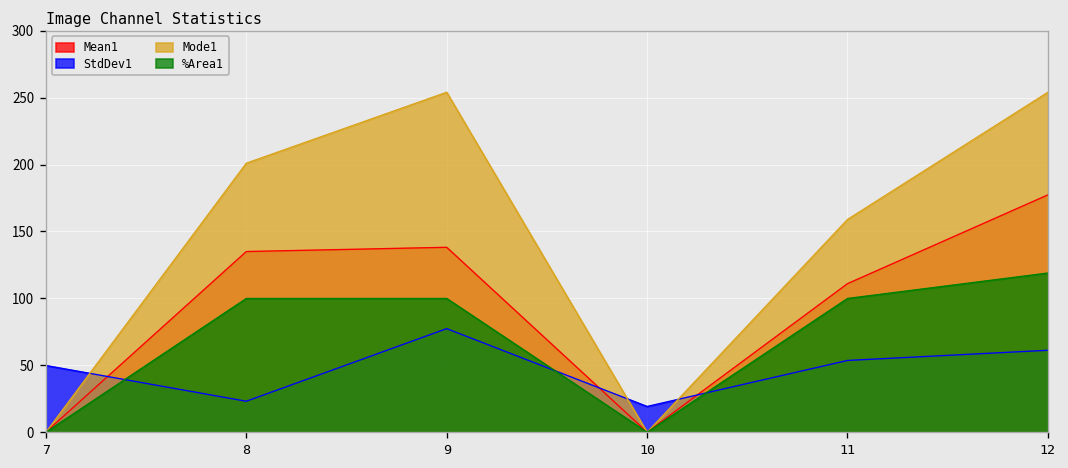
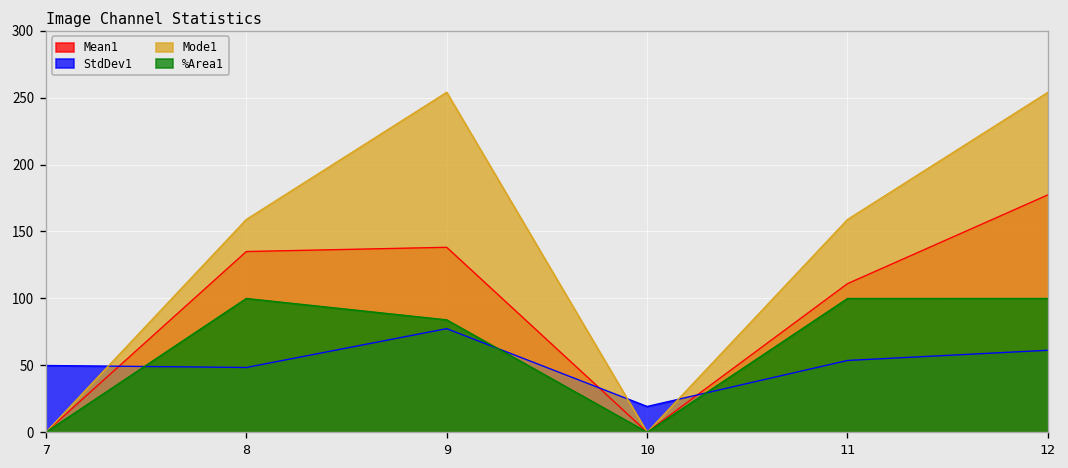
  {
    "Mean1": {
      "8": 135,
      "9": 138,
      "11": 111,
      "12": 177
    },
    "StdDev1": {
      "7": 50,
-     "8": 23,
+     "8": 48,
      "9": 77,
      "10": 19,
      "11": 54,
      "12": 61
    },
    "Mode1": {
-     "8": 201,
+     "8": 159,
      "9": 254,
      "11": 159,
      "12": 254
    },
    "%Area1": {
      "8": 100,
-     "9": 100,
+     "9": 84,
      "11": 100,
-     "12": 119
+     "12": 100
    }
  }
